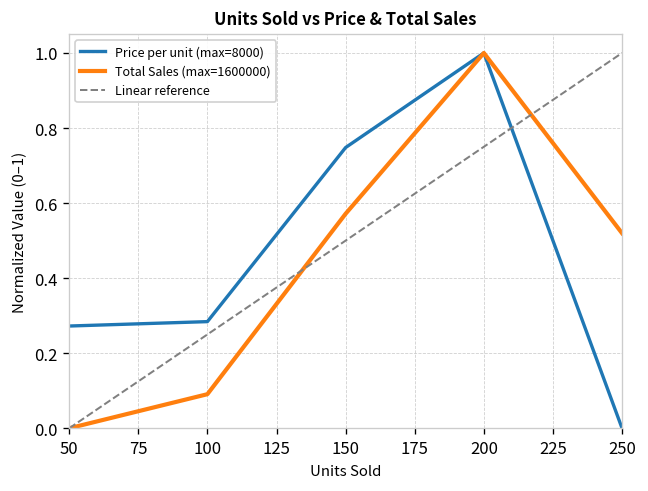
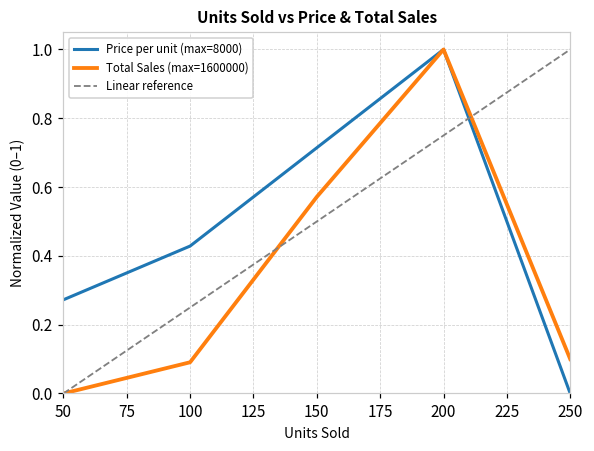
  {
    "Price per unit (max=8000)": {
      "50": 0.27,
-     "100": 0.28,
-     "150": 0.75,
+     "100": 0.43,
+     "150": 0.71,
      "250": 0.00
    },
    "Total Sales (max=1600000)": {
      "100": 0.09,
      "150": 0.57,
-     "250": 0.52
+     "250": 0.10
    },
    "Linear reference": {
      "250": 1.00
    }
  }
